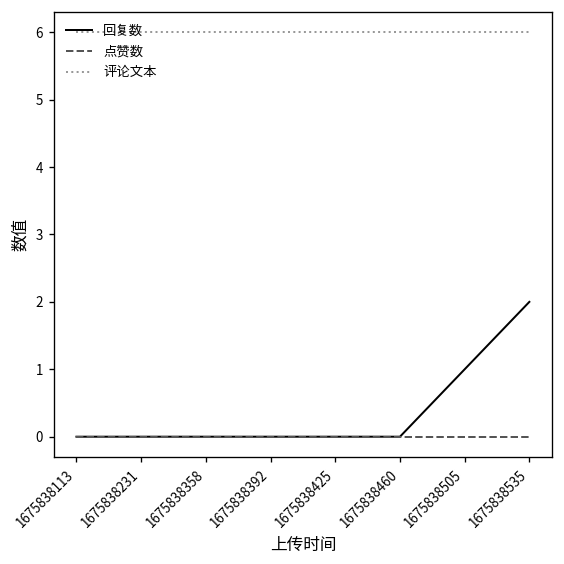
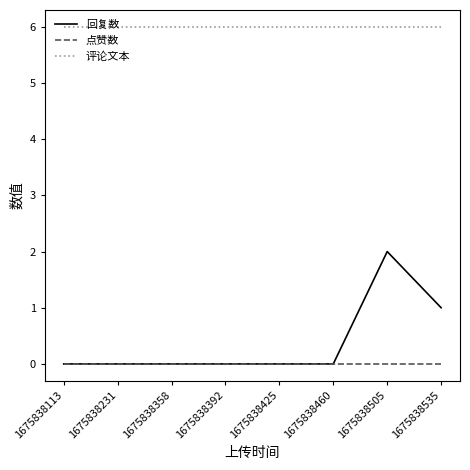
  {
    "回复数": {
-     "1675838505": 1,
-     "1675838535": 2
+     "1675838505": 2,
+     "1675838535": 1
    },
    "点赞数": {
      "1675838505": 0,
      "1675838535": 0
    },
    "评论文本": {
      "1675838113": 6,
      "1675838231": 6,
      "1675838358": 6,
      "1675838392": 6,
      "1675838425": 6,
      "1675838460": 6,
      "1675838505": 6,
      "1675838535": 6
    }
  }
